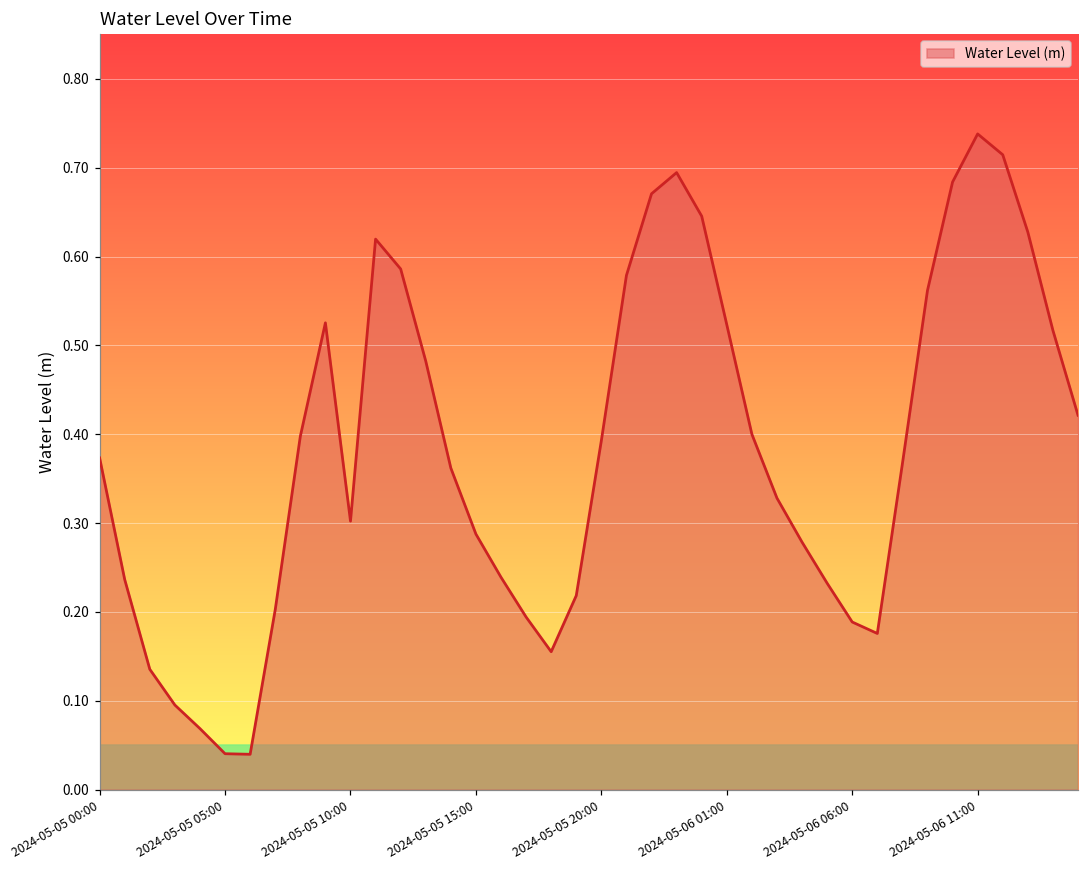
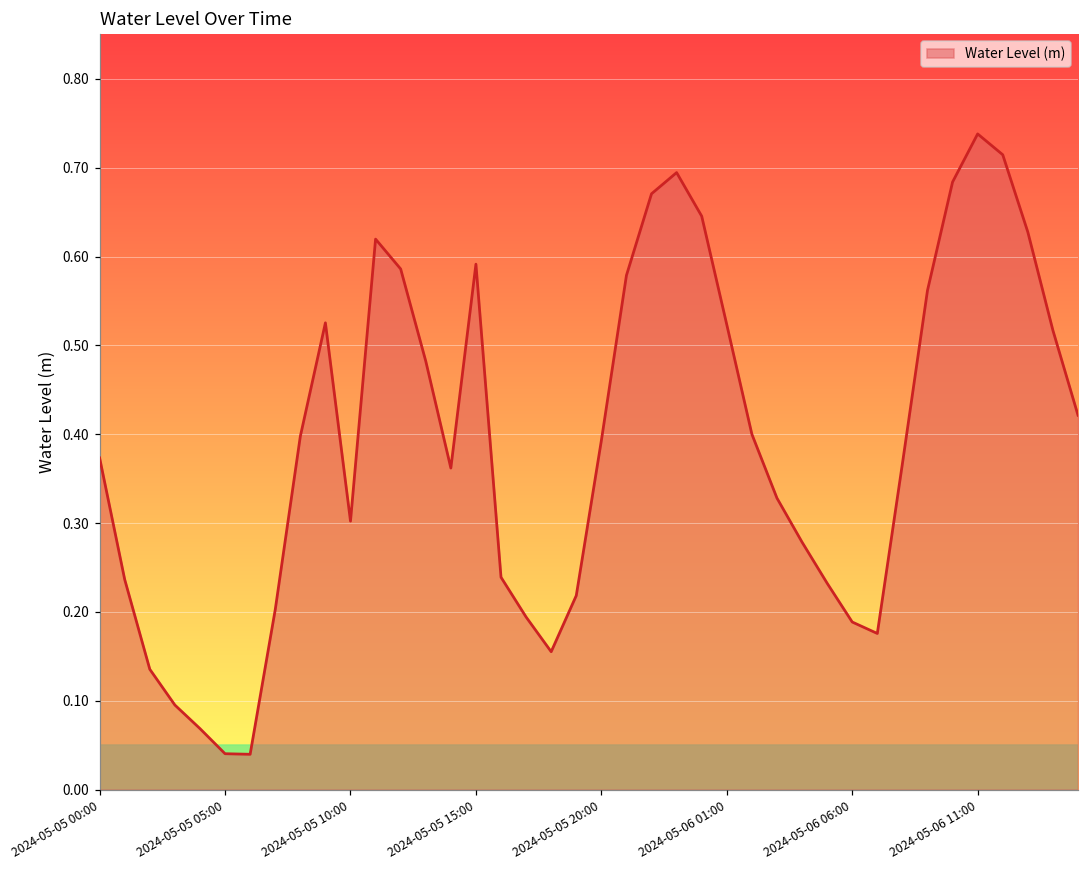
  {
    "2024-05-05 00:00": 0.37,
    "2024-05-05 10:00": 0.30,
-   "2024-05-05 15:00": 0.29,
+   "2024-05-05 15:00": 0.59,
    "2024-05-05 20:00": 0.39,
    "2024-05-06 01:00": 0.52,
    "2024-05-06 06:00": 0.19,
    "2024-05-06 11:00": 0.74
  }
